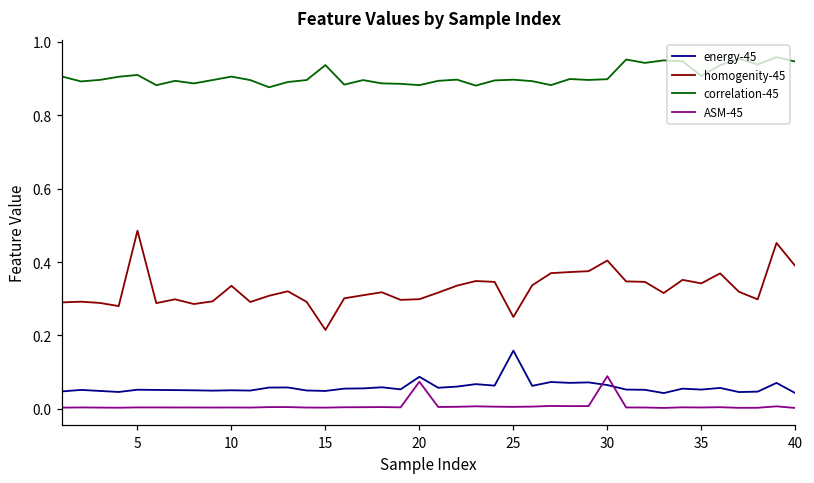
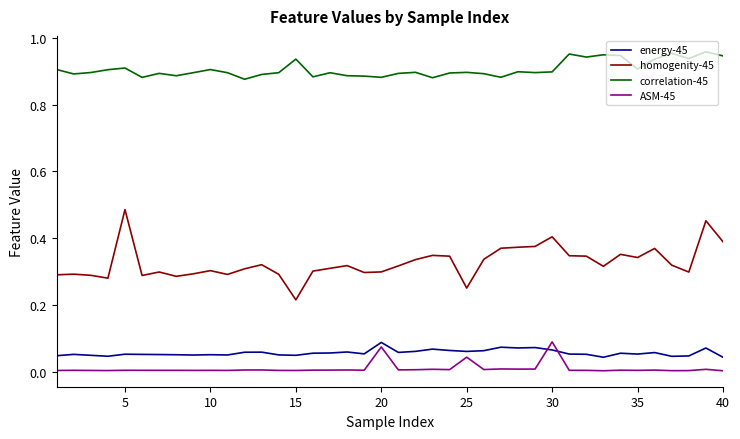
  {
    "energy-45": {
      "5": 0.05,
      "10": 0.05,
      "15": 0.05,
      "20": 0.09,
-     "25": 0.16,
+     "25": 0.06,
      "30": 0.06,
      "35": 0.05,
      "40": 0.04
    },
    "homogenity-45": {
      "5": 0.49,
-     "10": 0.34,
+     "10": 0.30,
      "15": 0.22,
      "20": 0.30,
      "25": 0.25,
      "30": 0.40,
      "35": 0.34,
      "40": 0.39
    },
    "correlation-45": {
      "5": 0.91,
      "10": 0.90,
      "15": 0.94,
      "20": 0.88,
      "25": 0.90,
      "30": 0.90,
      "40": 0.95
    },
    "ASM-45": {
      "5": 0.00,
      "10": 0.00,
      "15": 0.00,
      "20": 0.07,
-     "25": 0.01,
+     "25": 0.04,
      "30": 0.09,
      "35": 0.00,
      "40": 0.00
    }
  }
